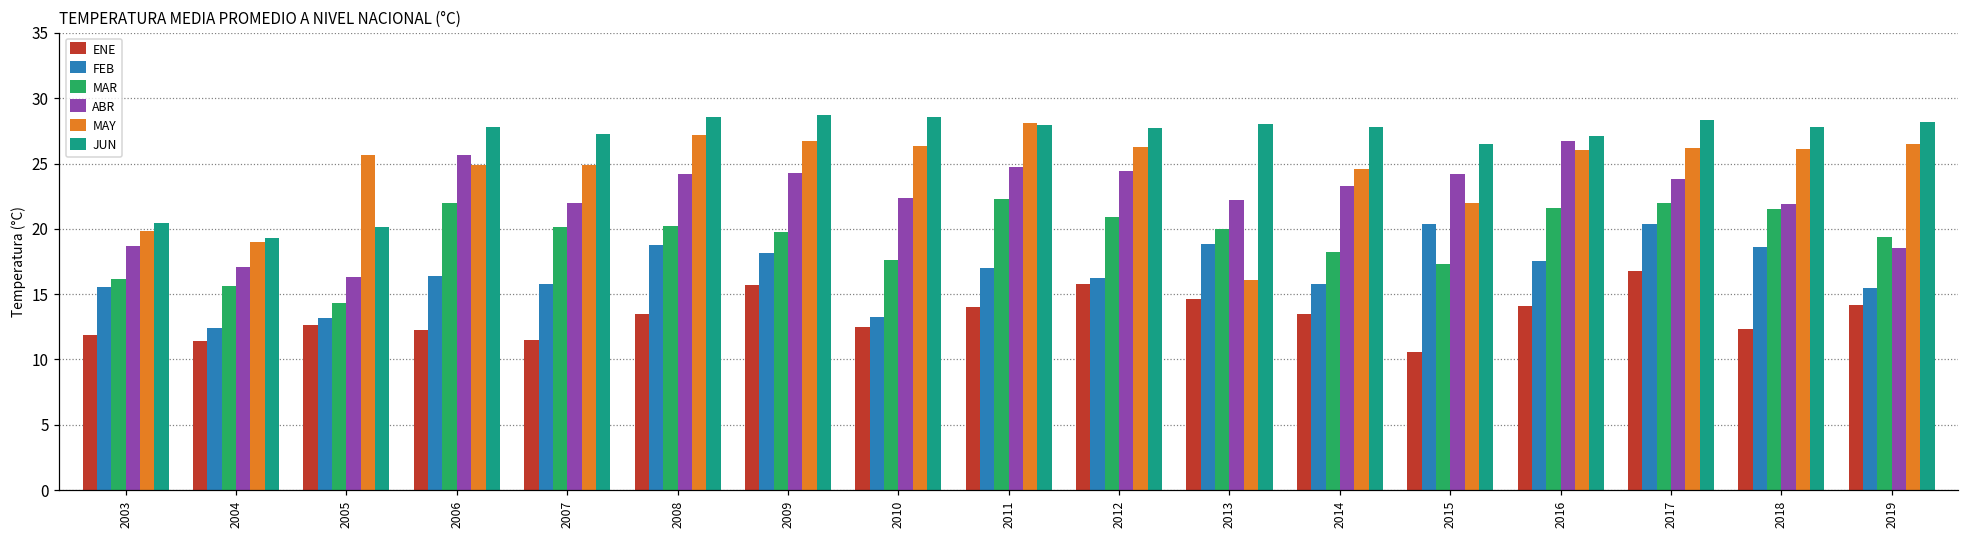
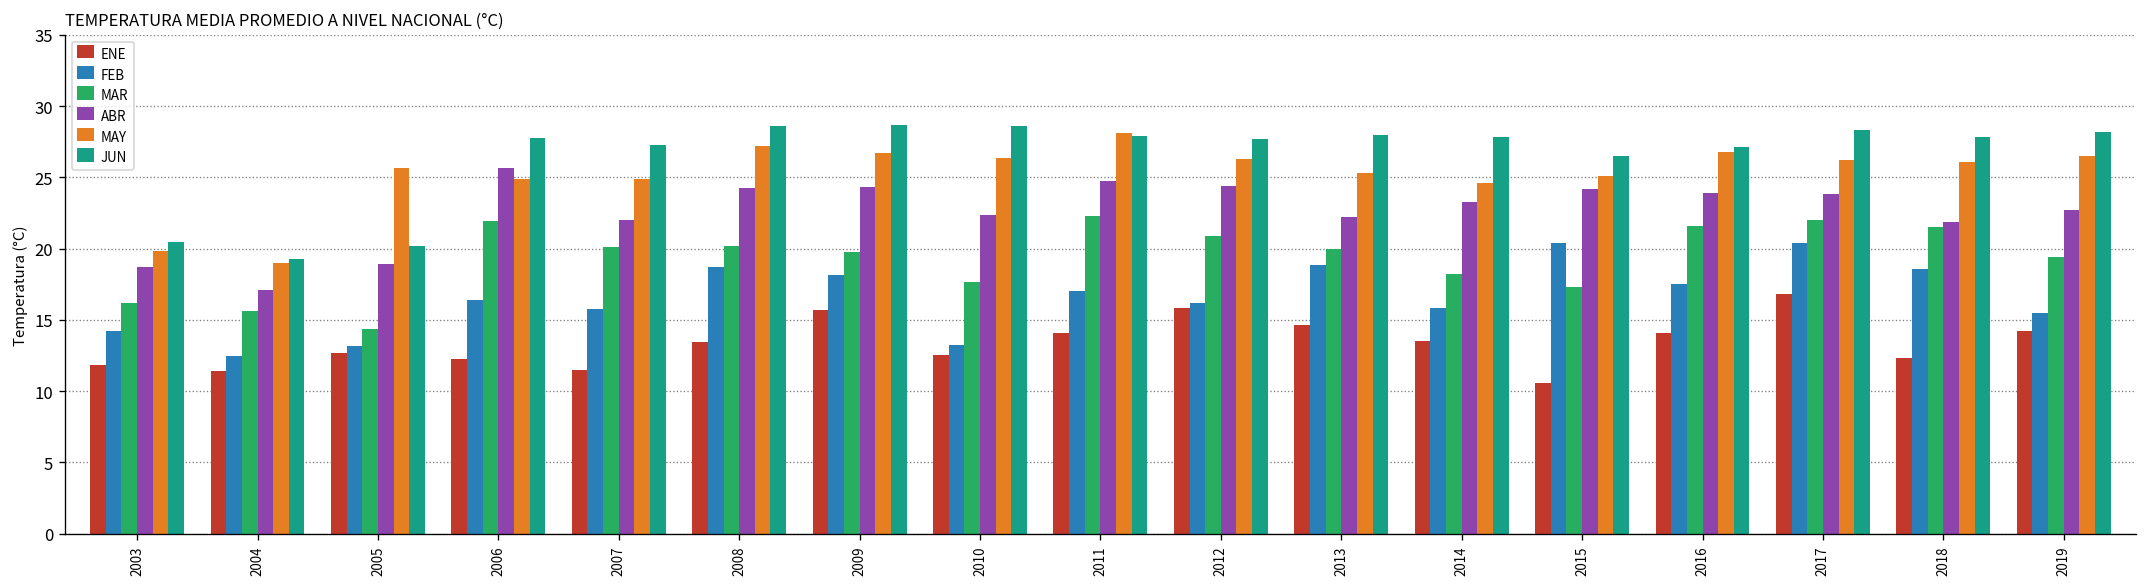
  {
    "ENE": {
      "2003": 11.9,
      "2004": 11.4,
      "2005": 12.7,
      "2006": 12.2,
      "2007": 11.5,
      "2008": 13.5,
      "2009": 15.7,
      "2010": 12.5,
      "2011": 14.1,
      "2012": 15.8,
      "2013": 14.6,
      "2014": 13.5,
      "2015": 10.6,
      "2016": 14.1,
      "2017": 16.8,
      "2018": 12.3,
      "2019": 14.2
    },
    "FEB": {
-     "2003": 15.5,
+     "2003": 14.2,
      "2004": 12.4,
      "2005": 13.2,
      "2006": 16.4,
      "2007": 15.7,
      "2008": 18.7,
      "2009": 18.1,
      "2010": 13.3,
      "2011": 17.0,
      "2012": 16.2,
      "2013": 18.8,
      "2014": 15.8,
      "2015": 20.4,
      "2016": 17.5,
      "2017": 20.4,
      "2018": 18.6,
      "2019": 15.5
    },
    "ABR": {
      "2003": 18.7,
      "2004": 17.1,
-     "2005": 16.3,
+     "2005": 18.9,
      "2006": 25.7,
      "2007": 22.0,
      "2008": 24.2,
      "2009": 24.3,
      "2010": 22.4,
      "2011": 24.7,
      "2012": 24.4,
      "2013": 22.2,
      "2014": 23.3,
      "2015": 24.2,
-     "2016": 26.7,
+     "2016": 23.9,
      "2017": 23.8,
      "2018": 21.9,
-     "2019": 18.5
+     "2019": 22.7
    },
    "MAY": {
      "2003": 19.8,
      "2004": 19.0,
      "2005": 25.7,
      "2006": 24.9,
      "2007": 24.9,
      "2008": 27.2,
      "2009": 26.7,
      "2010": 26.4,
      "2011": 28.1,
      "2012": 26.3,
-     "2013": 16.1,
+     "2013": 25.3,
      "2014": 24.6,
-     "2015": 22.0,
-     "2016": 26.0,
+     "2015": 25.1,
+     "2016": 26.8,
      "2017": 26.2,
      "2018": 26.1,
      "2019": 26.5
    }
  }
